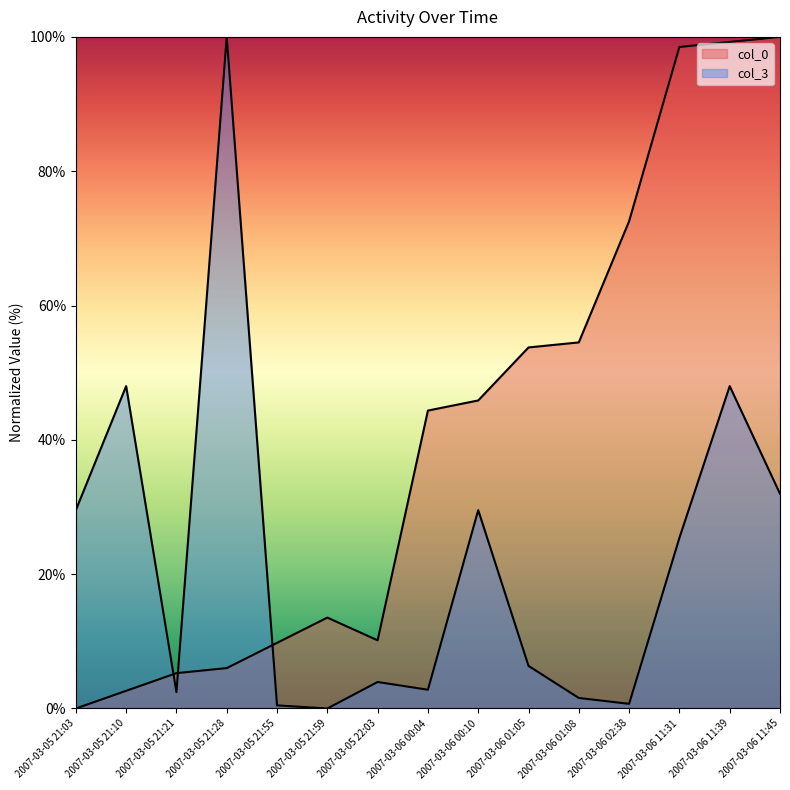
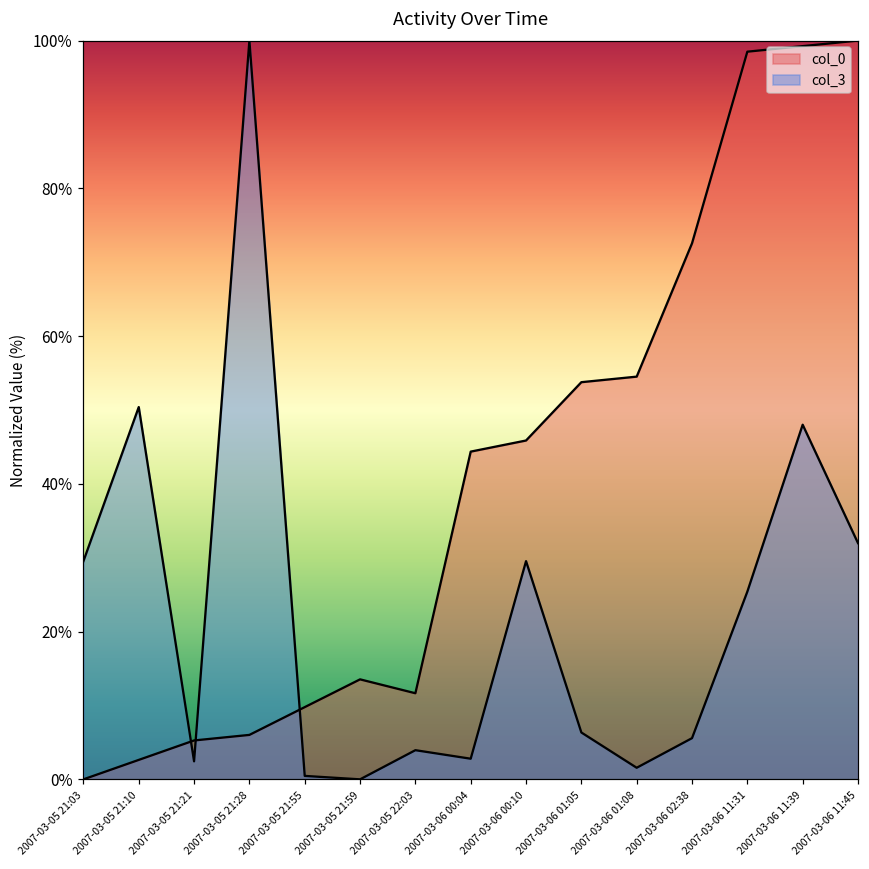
  {
    "col_0": {
      "2007-03-05 21:03": "0%",
      "2007-03-05 21:10": "3%",
      "2007-03-05 21:21": "5%",
      "2007-03-05 21:28": "6%",
      "2007-03-05 21:55": "10%",
      "2007-03-05 21:59": "14%",
-     "2007-03-05 22:03": "10%",
+     "2007-03-05 22:03": "12%",
      "2007-03-06 00:04": "44%",
      "2007-03-06 00:10": "46%",
      "2007-03-06 01:05": "54%",
      "2007-03-06 01:08": "55%",
      "2007-03-06 02:38": "73%",
      "2007-03-06 11:31": "98%",
      "2007-03-06 11:39": "99%",
      "2007-03-06 11:45": "100%"
    },
    "col_3": {
      "2007-03-05 21:03": "30%",
-     "2007-03-05 21:10": "48%",
+     "2007-03-05 21:10": "50%",
      "2007-03-05 21:21": "2%",
      "2007-03-05 21:28": "100%",
      "2007-03-05 21:55": "0%",
      "2007-03-05 21:59": "0%",
      "2007-03-05 22:03": "4%",
      "2007-03-06 00:04": "3%",
      "2007-03-06 00:10": "30%",
      "2007-03-06 01:05": "6%",
      "2007-03-06 01:08": "2%",
-     "2007-03-06 02:38": "1%",
+     "2007-03-06 02:38": "6%",
      "2007-03-06 11:31": "25%",
      "2007-03-06 11:39": "48%",
      "2007-03-06 11:45": "32%"
    }
  }
